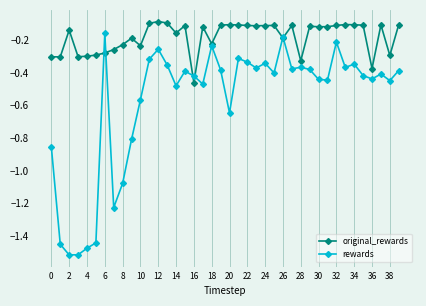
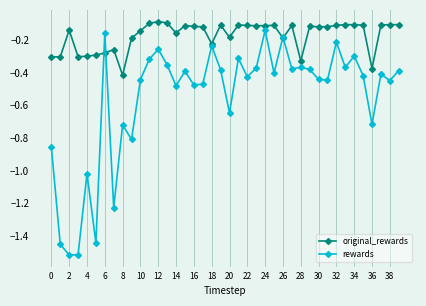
  {
    "original_rewards": {
      "0": -0.30,
      "2": -0.14,
      "4": -0.30,
      "6": -0.28,
-     "8": -0.23,
-     "10": -0.24,
+     "8": -0.42,
+     "10": -0.15,
      "12": -0.09,
      "14": -0.16,
-     "16": -0.46,
-     "20": -0.11,
+     "16": -0.12,
+     "20": -0.19,
      "22": -0.11,
      "24": -0.11,
      "28": -0.33,
      "30": -0.12,
      "32": -0.11,
      "34": -0.11,
      "36": -0.38,
-     "38": -0.30
+     "38": -0.11
    },
    "rewards": {
      "0": -0.86,
      "2": -1.52,
-     "4": -1.47,
+     "4": -1.02,
      "6": -0.16,
-     "8": -1.08,
-     "10": -0.57,
+     "8": -0.72,
+     "10": -0.44,
      "12": -0.26,
      "14": -0.48,
-     "16": -0.42,
+     "16": -0.48,
      "20": -0.65,
-     "22": -0.34,
-     "24": -0.34,
+     "22": -0.43,
+     "24": -0.14,
      "28": -0.37,
      "30": -0.44,
      "32": -0.21,
-     "34": -0.35,
-     "36": -0.44,
+     "34": -0.30,
+     "36": -0.72,
      "38": -0.45
    }
  }
